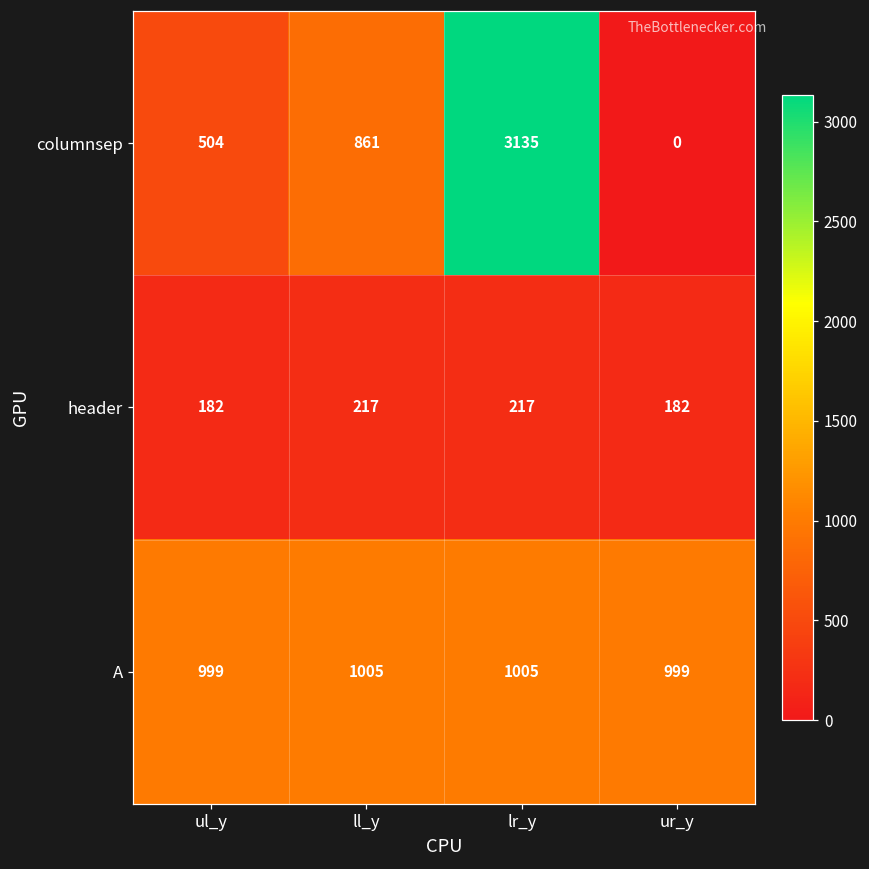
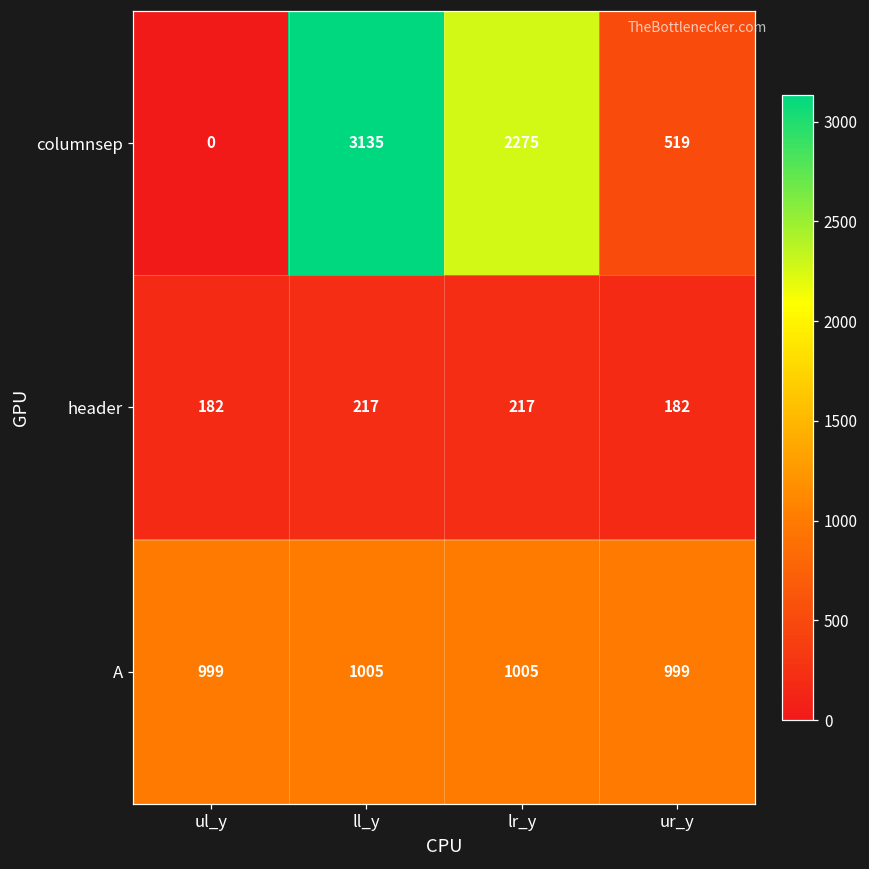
  {
    "columnsep": {
-     "ul_y": 504,
-     "ll_y": 861,
-     "lr_y": 3135,
-     "ur_y": 0
+     "ul_y": 0,
+     "ll_y": 3135,
+     "lr_y": 2275,
+     "ur_y": 519
    },
    "header": {
      "ul_y": 182,
      "ll_y": 217,
      "lr_y": 217,
      "ur_y": 182
    },
    "A": {
      "ul_y": 999,
      "ll_y": 1005,
      "lr_y": 1005,
      "ur_y": 999
    }
  }
